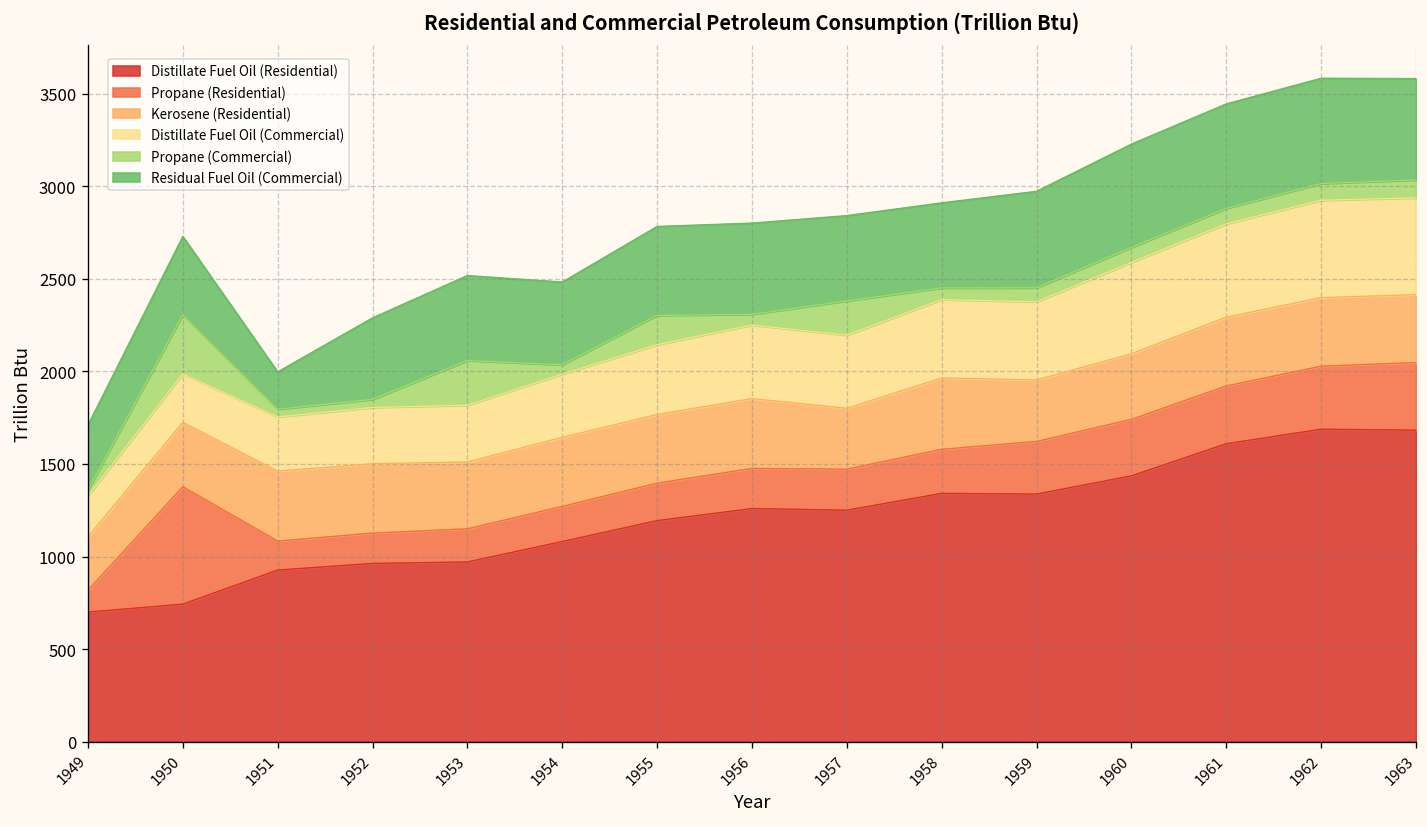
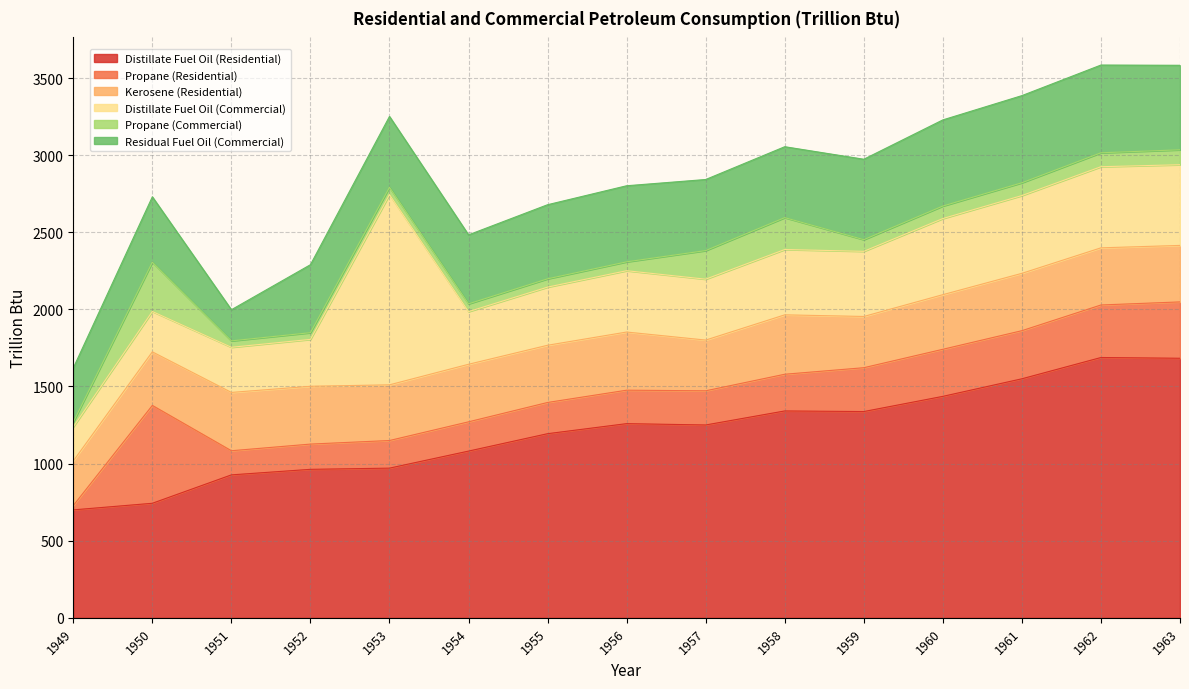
  {
    "Distillate Fuel Oil (Residential)": {
      "1949": 700,
      "1950": 740,
      "1951": 930,
      "1952": 960,
      "1953": 970,
      "1954": 1080,
      "1955": 1190,
      "1956": 1260,
      "1957": 1250,
      "1958": 1340,
      "1959": 1340,
      "1960": 1440,
-     "1961": 1610,
+     "1961": 1550,
      "1962": 1690,
      "1963": 1680
    },
    "Propane (Residential)": {
-     "1949": 120,
+     "1949": 30,
      "1950": 630,
      "1951": 160,
      "1952": 160,
      "1953": 180,
      "1954": 190,
      "1955": 200,
      "1956": 220,
      "1957": 220,
      "1958": 240,
      "1959": 280,
      "1960": 310,
      "1961": 310,
      "1962": 340,
      "1963": 370
    },
    "Kerosene (Residential)": {
      "1949": 290,
      "1950": 350,
      "1951": 380,
      "1952": 370,
      "1953": 360,
      "1954": 370,
      "1955": 370,
      "1956": 380,
      "1957": 330,
      "1958": 390,
      "1959": 330,
      "1960": 350,
      "1961": 370,
      "1962": 370,
      "1963": 370
    },
    "Distillate Fuel Oil (Commercial)": {
      "1949": 220,
      "1950": 260,
      "1951": 290,
      "1952": 300,
-     "1953": 310,
+     "1953": 1230,
      "1954": 340,
      "1955": 380,
      "1956": 400,
      "1957": 390,
      "1958": 420,
      "1959": 420,
      "1960": 490,
      "1961": 500,
      "1962": 530,
      "1963": 520
    },
    "Propane (Commercial)": {
      "1949": 30,
      "1950": 320,
      "1951": 40,
      "1952": 40,
-     "1953": 240,
+     "1953": 50,
      "1954": 50,
-     "1955": 160,
+     "1955": 50,
      "1956": 60,
      "1957": 190,
-     "1958": 60,
+     "1958": 210,
      "1959": 80,
      "1960": 80,
      "1961": 80,
      "1962": 90,
      "1963": 100
    },
    "Residual Fuel Oil (Commercial)": {
      "1949": 350,
      "1950": 420,
      "1951": 200,
      "1952": 440,
      "1953": 460,
      "1954": 450,
      "1955": 480,
      "1956": 490,
      "1957": 460,
      "1958": 460,
      "1959": 520,
      "1960": 560,
      "1961": 570,
      "1962": 570,
      "1963": 550
    }
  }
